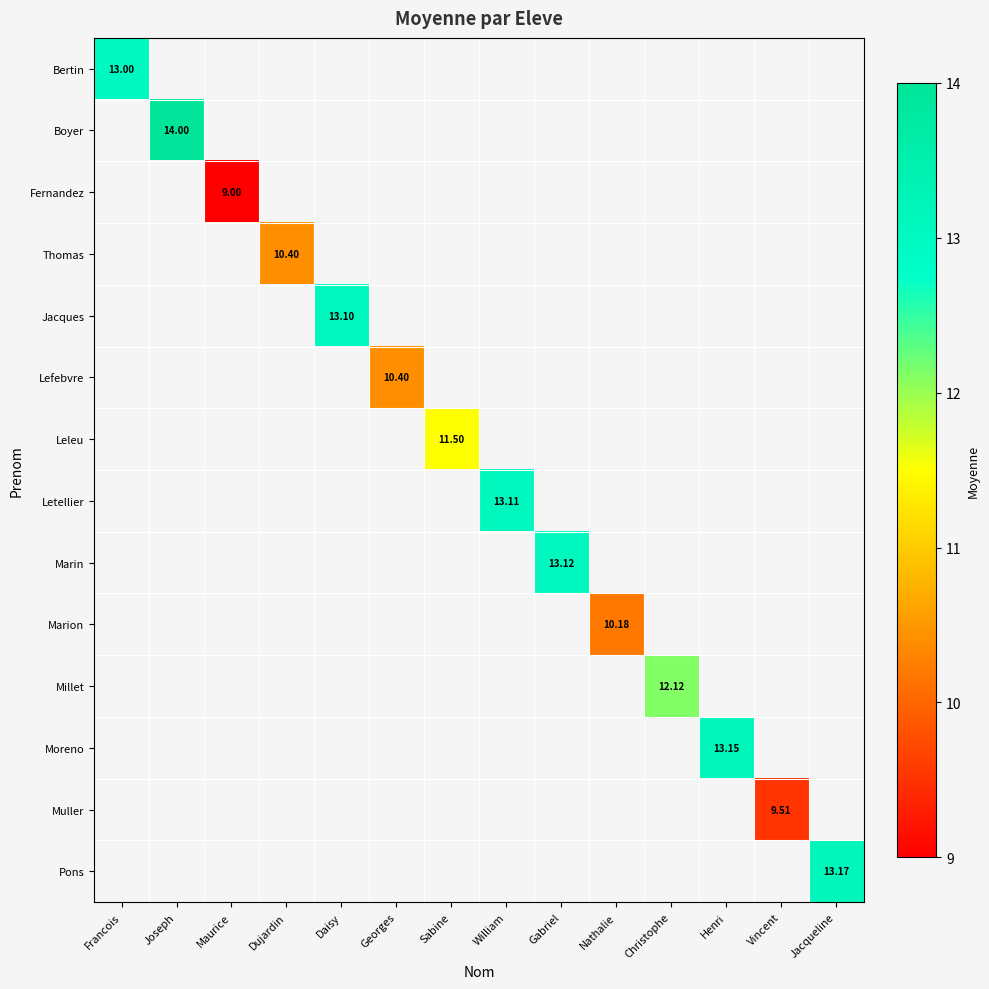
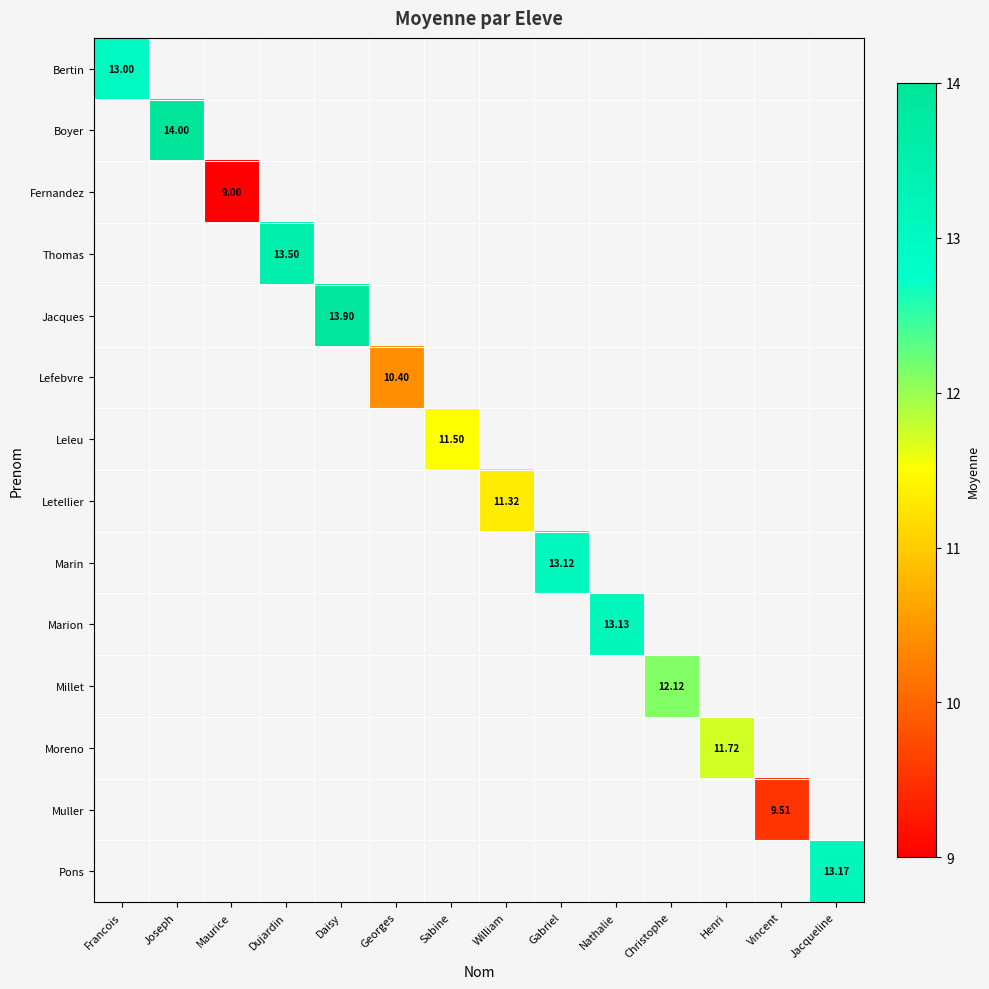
  {
    "Bertin": {
      "Francois": 13.00
    },
    "Boyer": {
      "Joseph": 14.00
    },
    "Fernandez": {
      "Maurice": 9.00
    },
    "Thomas": {
-     "Dujardin": 10.40
+     "Dujardin": 13.50
    },
    "Jacques": {
-     "Daisy": 13.10
+     "Daisy": 13.90
    },
    "Lefebvre": {
      "Georges": 10.40
    },
    "Leleu": {
      "Sabine": 11.50
    },
    "Letellier": {
-     "William": 13.11
+     "William": 11.32
    },
    "Marin": {
      "Gabriel": 13.12
    },
    "Marion": {
-     "Nathalie": 10.18
+     "Nathalie": 13.13
    },
    "Millet": {
      "Christophe": 12.12
    },
    "Moreno": {
-     "Henri": 13.15
+     "Henri": 11.72
    },
    "Muller": {
      "Vincent": 9.51
    },
    "Pons": {
      "Jacqueline": 13.17
    }
  }
